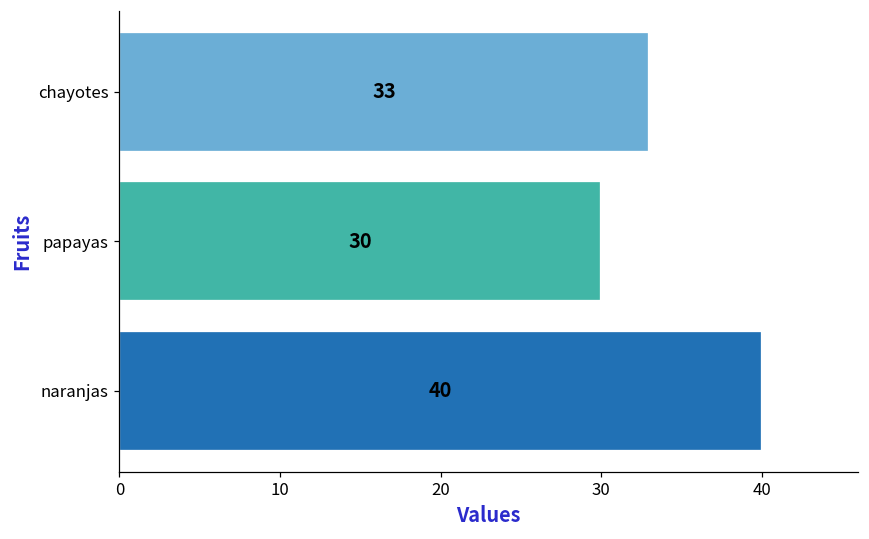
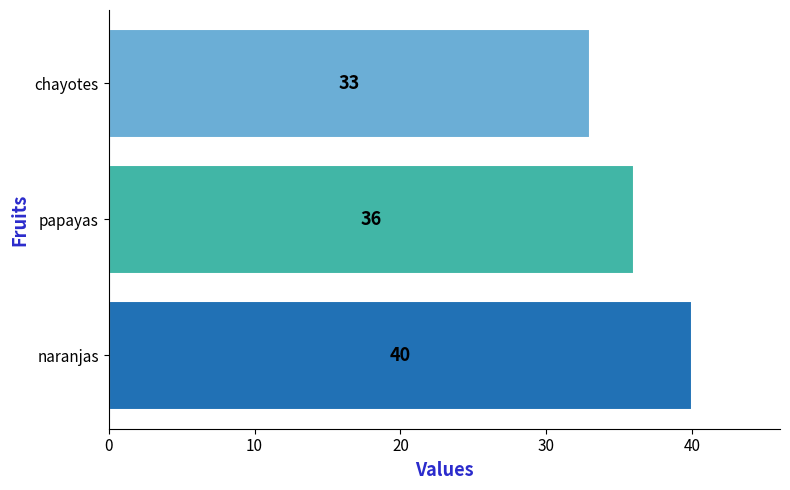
  {
    "chayotes": 33,
-   "papayas": 30,
+   "papayas": 36,
    "naranjas": 40
  }
